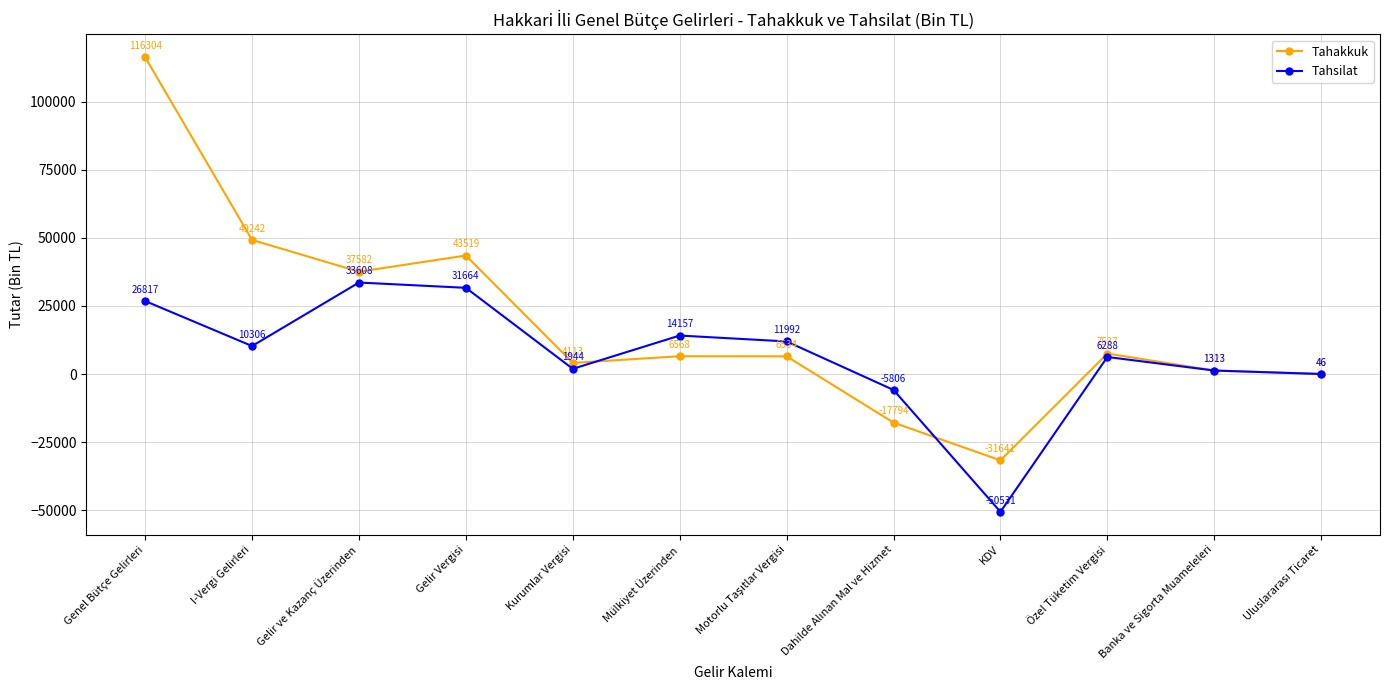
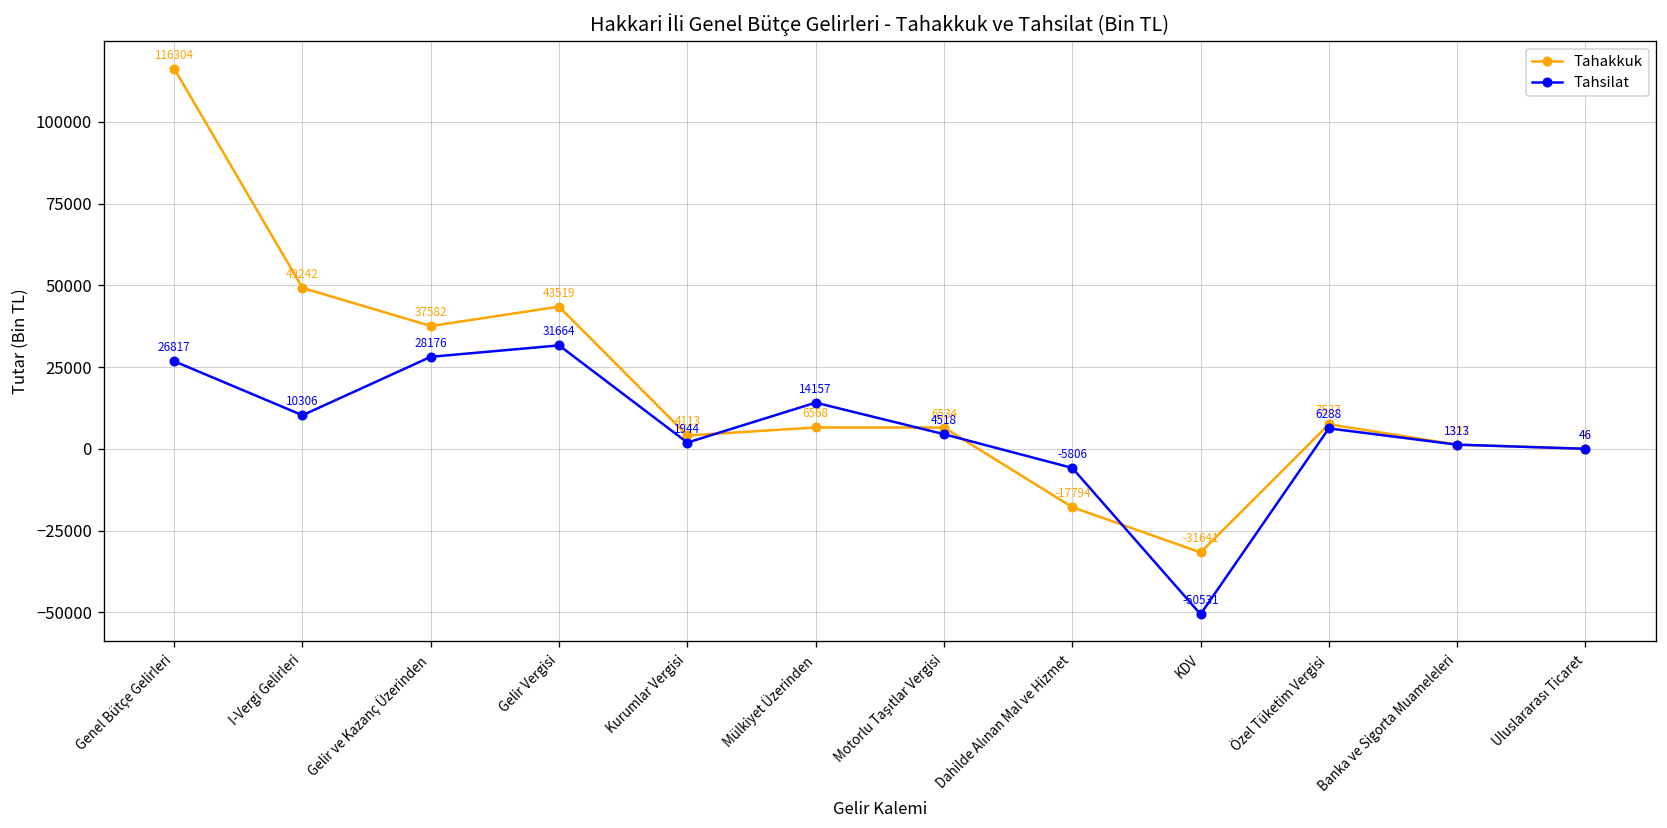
  {
    "Tahakkuk": {
      "Genel Bütçe Gelirleri": 116304,
      "I-Vergi Gelirleri": 49242,
      "Gelir ve Kazanç Üzerinden": 37582,
      "Gelir Vergisi": 43519,
      "Mülkiyet Üzerinden": 6568,
      "Dahilde Alınan Mal ve Hizmet": -17794,
      "KDV": -31641
    },
    "Tahsilat": {
      "Genel Bütçe Gelirleri": 26817,
      "I-Vergi Gelirleri": 10306,
-     "Gelir ve Kazanç Üzerinden": 33608,
+     "Gelir ve Kazanç Üzerinden": 28176,
      "Gelir Vergisi": 31664,
      "Mülkiyet Üzerinden": 14157,
-     "Motorlu Taşıtlar Vergisi": 11992,
+     "Motorlu Taşıtlar Vergisi": 4518,
      "Dahilde Alınan Mal ve Hizmet": -5806,
      "KDV": -50531
    }
  }
